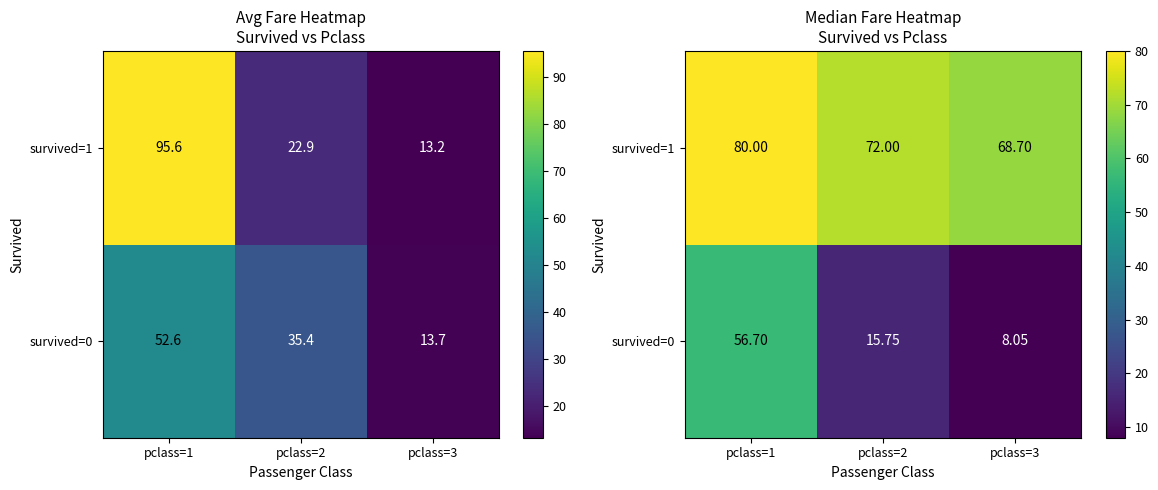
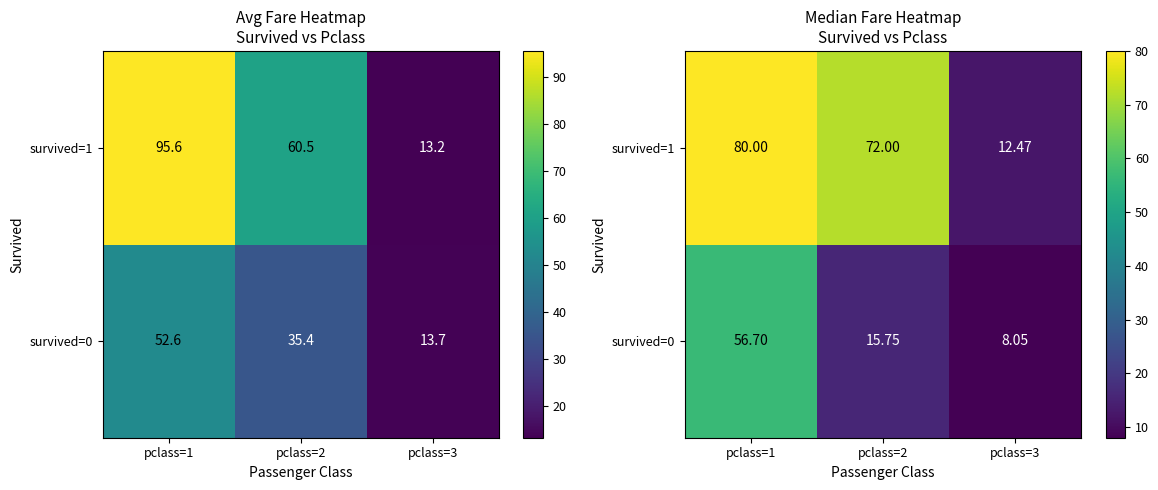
  {
    "Avg Fare Heatmap Survived vs Pclass": {
      "survived=1": {
        "pclass=1": 95.6,
-       "pclass=2": 22.9,
+       "pclass=2": 60.5,
        "pclass=3": 13.2
      },
      "survived=0": {
        "pclass=1": 52.6,
        "pclass=2": 35.4,
        "pclass=3": 13.7
      }
    },
    "Median Fare Heatmap Survived vs Pclass": {
      "survived=1": {
        "pclass=1": 80.00,
        "pclass=2": 72.00,
-       "pclass=3": 68.70
+       "pclass=3": 12.47
      },
      "survived=0": {
        "pclass=1": 56.70,
        "pclass=2": 15.75,
        "pclass=3": 8.05
      }
    }
  }
